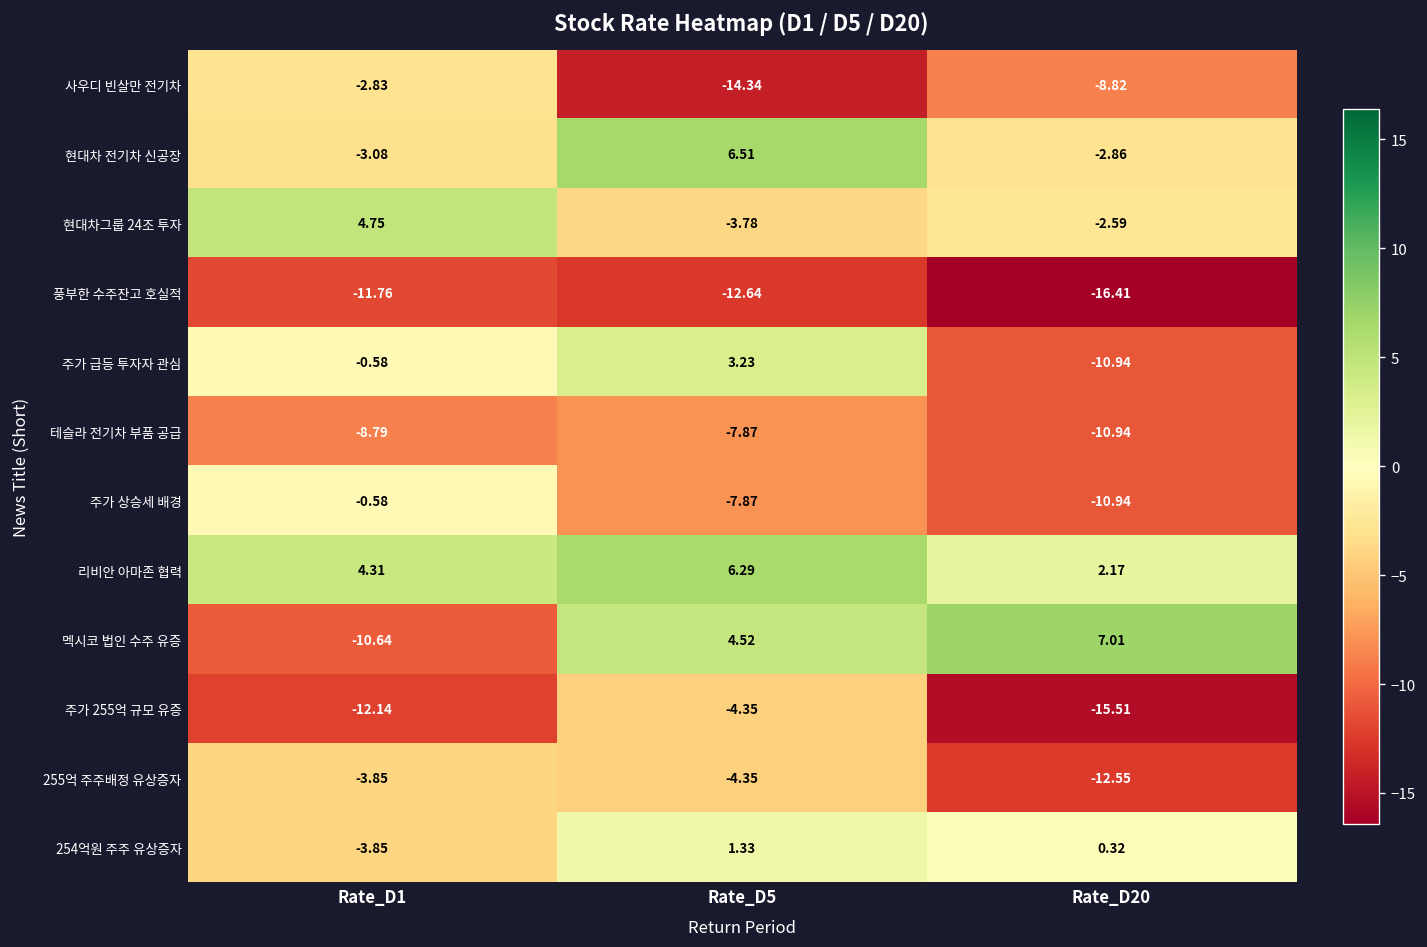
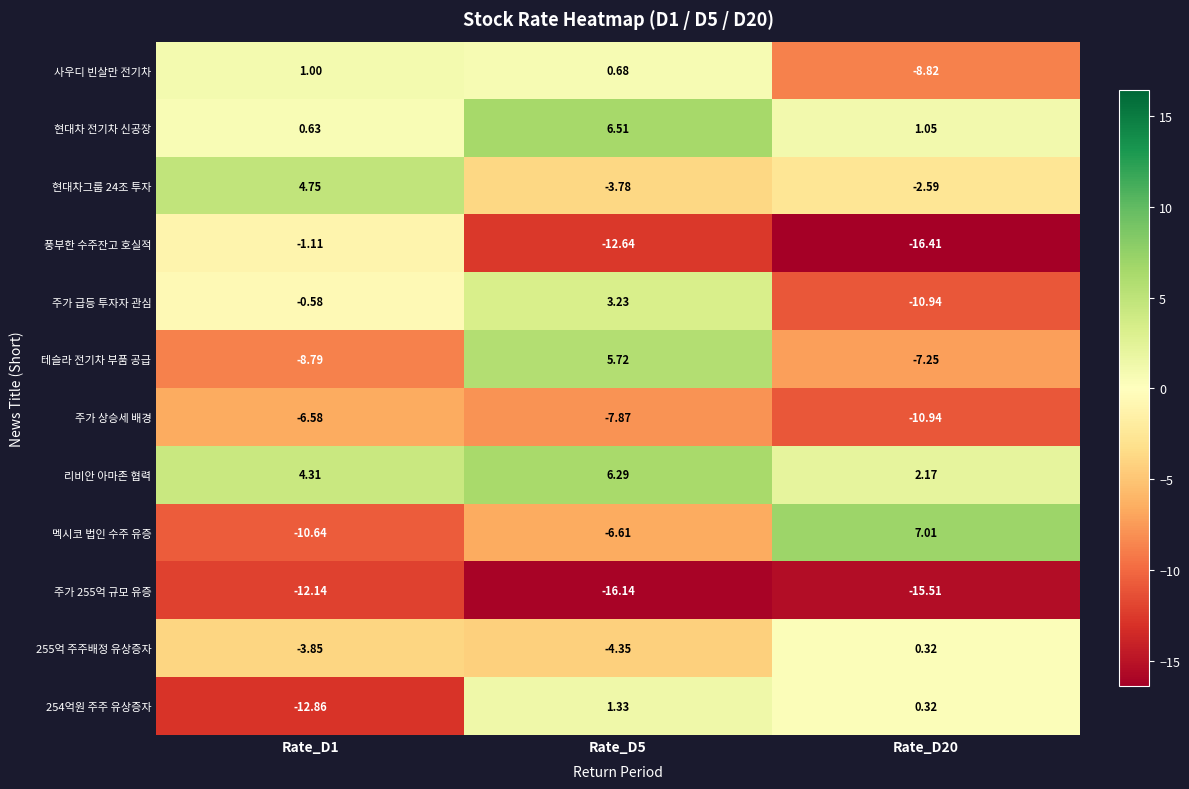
  {
    "사우디 빈살만 전기차": {
-     "Rate_D1": -2.83,
-     "Rate_D5": -14.34,
+     "Rate_D1": 1.00,
+     "Rate_D5": 0.68,
      "Rate_D20": -8.82
    },
    "현대차 전기차 신공장": {
-     "Rate_D1": -3.08,
+     "Rate_D1": 0.63,
      "Rate_D5": 6.51,
-     "Rate_D20": -2.86
+     "Rate_D20": 1.05
    },
    "현대차그룹 24조 투자": {
      "Rate_D1": 4.75,
      "Rate_D5": -3.78,
      "Rate_D20": -2.59
    },
    "풍부한 수주잔고 호실적": {
-     "Rate_D1": -11.76,
+     "Rate_D1": -1.11,
      "Rate_D5": -12.64,
      "Rate_D20": -16.41
    },
    "주가 급등 투자자 관심": {
      "Rate_D1": -0.58,
      "Rate_D5": 3.23,
      "Rate_D20": -10.94
    },
    "테슬라 전기차 부품 공급": {
      "Rate_D1": -8.79,
-     "Rate_D5": -7.87,
-     "Rate_D20": -10.94
+     "Rate_D5": 5.72,
+     "Rate_D20": -7.25
    },
    "주가 상승세 배경": {
-     "Rate_D1": -0.58,
+     "Rate_D1": -6.58,
      "Rate_D5": -7.87,
      "Rate_D20": -10.94
    },
    "리비안 아마존 협력": {
      "Rate_D1": 4.31,
      "Rate_D5": 6.29,
      "Rate_D20": 2.17
    },
    "멕시코 법인 수주 유증": {
      "Rate_D1": -10.64,
-     "Rate_D5": 4.52,
+     "Rate_D5": -6.61,
      "Rate_D20": 7.01
    },
    "주가 255억 규모 유증": {
      "Rate_D1": -12.14,
-     "Rate_D5": -4.35,
+     "Rate_D5": -16.14,
      "Rate_D20": -15.51
    },
    "255억 주주배정 유상증자": {
      "Rate_D1": -3.85,
      "Rate_D5": -4.35,
-     "Rate_D20": -12.55
+     "Rate_D20": 0.32
    },
    "254억원 주주 유상증자": {
-     "Rate_D1": -3.85,
+     "Rate_D1": -12.86,
      "Rate_D5": 1.33,
      "Rate_D20": 0.32
    }
  }
